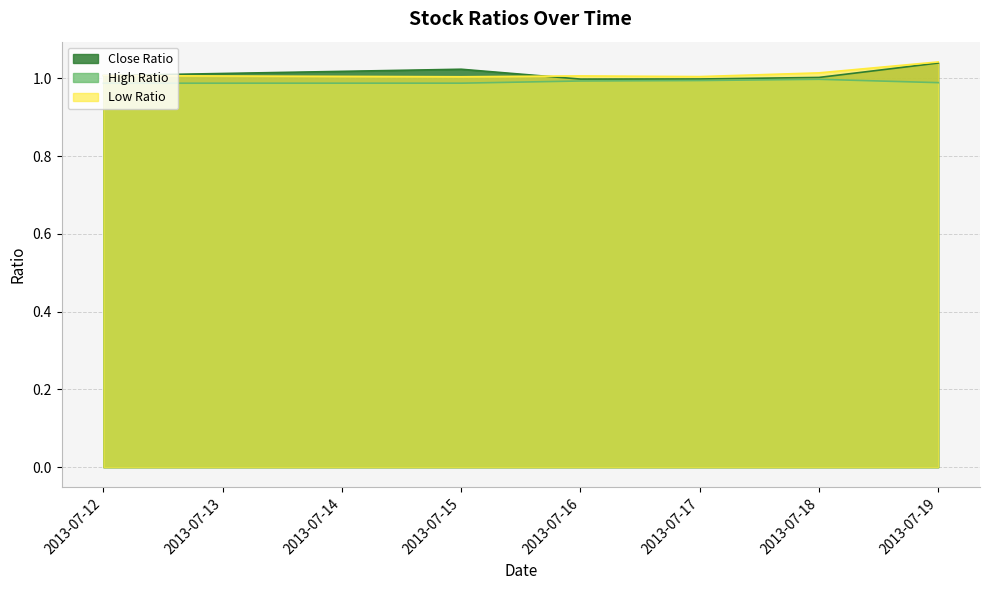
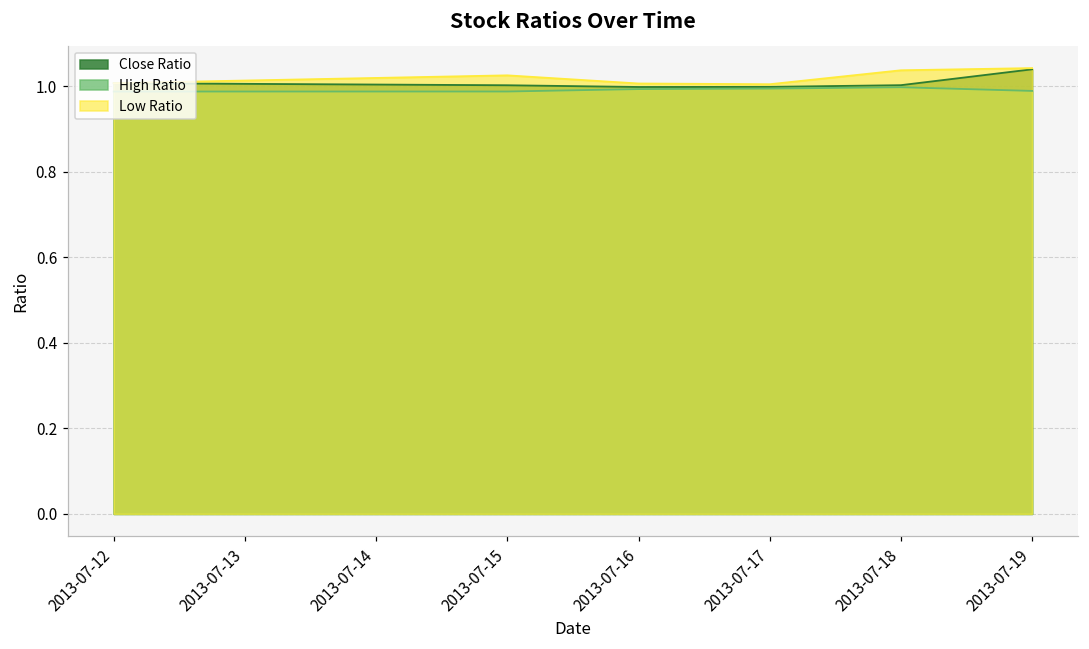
  {
    "Close Ratio": {
-     "2013-07-15": 1.02
+     "2013-07-15": 1.00
    },
    "High Ratio": {
      "2013-07-15": 0.99,
      "2013-07-19": 0.99
    },
    "Low Ratio": {
-     "2013-07-15": 1.00,
+     "2013-07-15": 1.03,
      "2013-07-16": 1.01,
-     "2013-07-18": 1.01
+     "2013-07-18": 1.04
    }
  }
